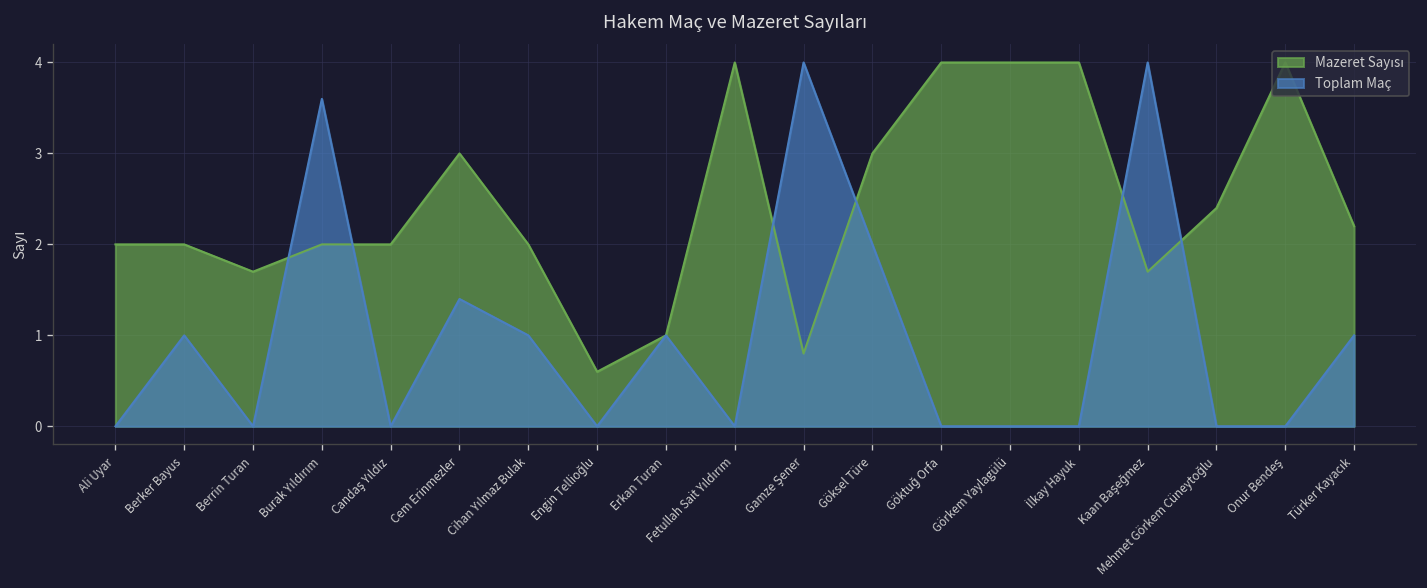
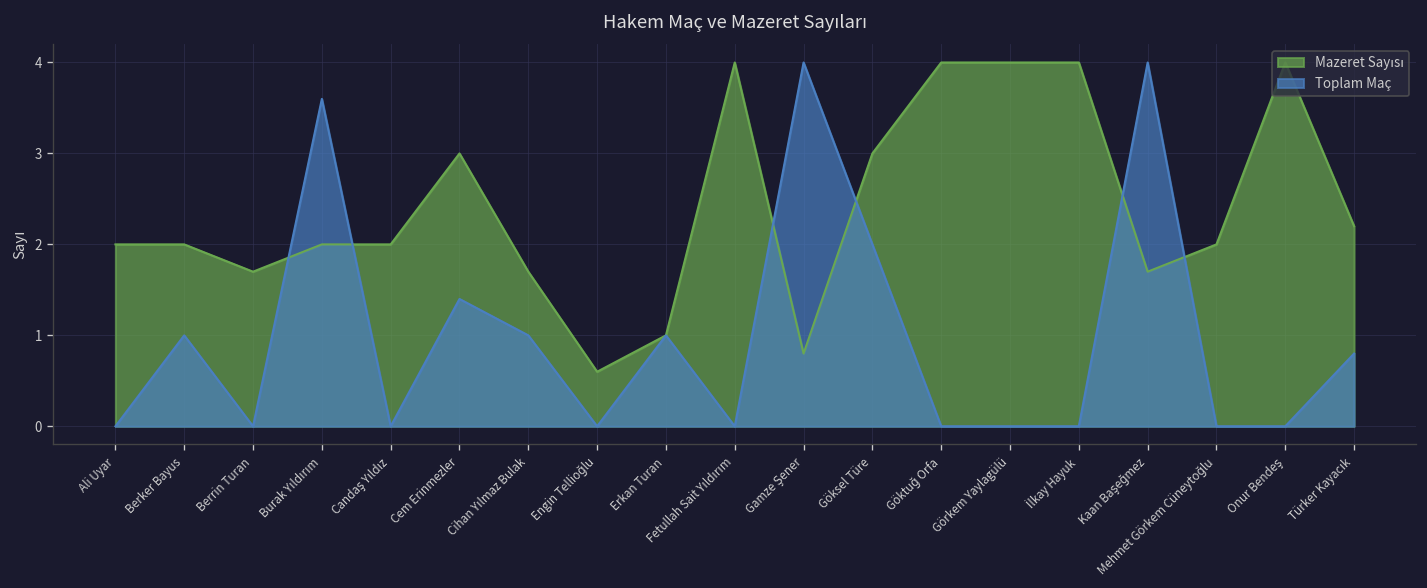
  {
    "Mazeret Sayısı": {
      "Ali Uyar": 2.0,
      "Berker Bayus": 2.0,
      "Berrin Turan": 1.7,
      "Burak Yıldırım": 2.0,
      "Candaş Yıldız": 2.0,
      "Cem Erinmezler": 3.0,
-     "Cihan Yılmaz Bulak": 2.0,
+     "Cihan Yılmaz Bulak": 1.7,
      "Engin Tellioğlu": 0.6,
      "Fetullah Sait Yıldırım": 4.0,
      "Gamze Şener": 0.8,
      "Göksel Türe": 3.0,
      "Göktuğ Orfa": 4.0,
      "Görkem Yaylagülü": 4.0,
      "İlkay Hayuk": 4.0,
      "Kaan Başeğmez": 1.7,
-     "Mehmet Görkem Cüneytoğlu": 2.4,
+     "Mehmet Görkem Cüneytoğlu": 2.0,
      "Türker Kayacık": 2.2
    },
    "Toplam Maç": {
      "Ali Uyar": 0.0,
      "Berker Bayus": 1.0,
      "Berrin Turan": 0.0,
      "Burak Yıldırım": 3.6,
      "Candaş Yıldız": 0.0,
      "Cem Erinmezler": 1.4,
      "Cihan Yılmaz Bulak": 1.0,
      "Engin Tellioğlu": 0.0,
      "Fetullah Sait Yıldırım": 0.0,
      "Gamze Şener": 4.0,
      "Göksel Türe": 2.0,
      "Göktuğ Orfa": 0.0,
      "Görkem Yaylagülü": 0.0,
      "İlkay Hayuk": 0.0,
      "Kaan Başeğmez": 4.0,
      "Mehmet Görkem Cüneytoğlu": 0.0,
      "Onur Bendeş": 0.0,
-     "Türker Kayacık": 1.0
+     "Türker Kayacık": 0.8
    }
  }
